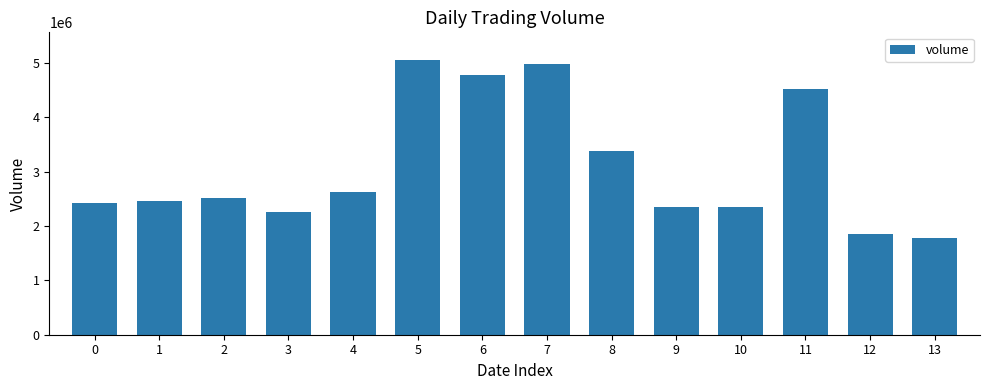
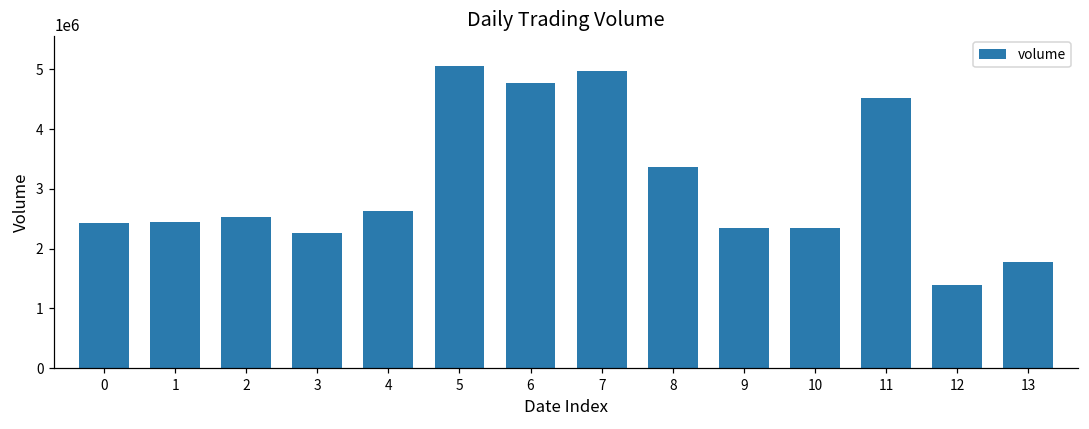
  {
    "0": 2400000,
    "1": 2500000,
    "2": 2500000,
    "3": 2300000,
    "4": 2600000,
    "5": 5100000,
    "6": 4800000,
    "7": 5000000,
    "8": 3400000,
    "9": 2300000,
    "10": 2300000,
    "11": 4500000,
-   "12": 1900000,
+   "12": 1400000,
    "13": 1800000
  }
